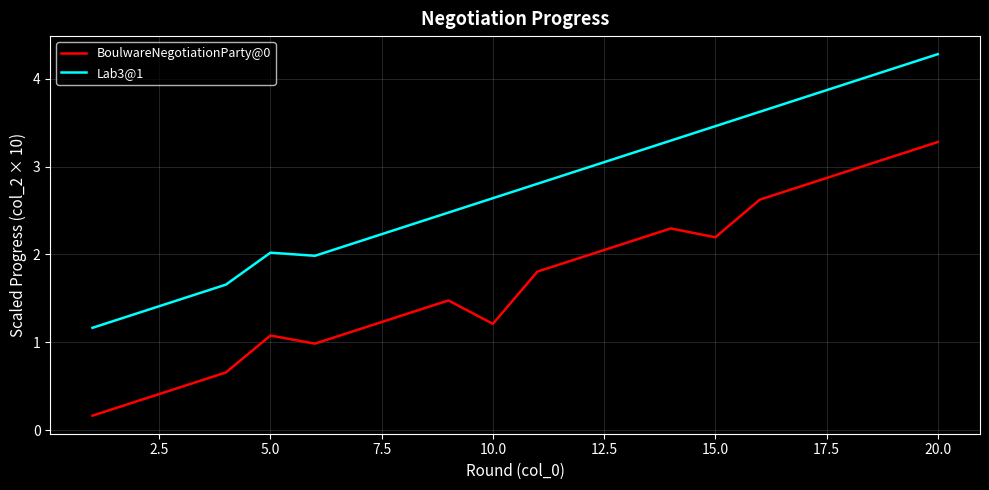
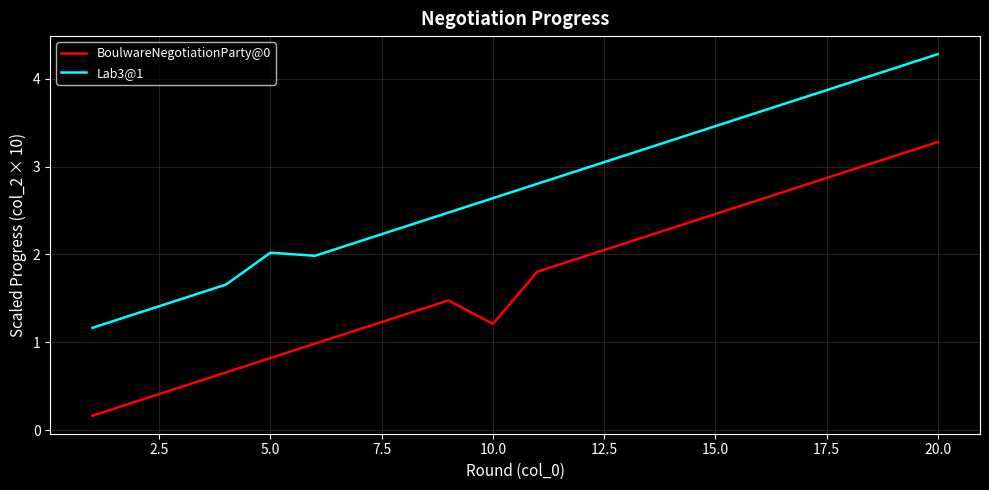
  {
    "BoulwareNegotiationParty@0": {
-     "5.0": 1.1,
+     "5.0": 0.8,
      "10.0": 1.2,
-     "15.0": 2.2,
+     "15.0": 2.5,
      "20.0": 3.3
    },
    "Lab3@1": {
      "5.0": 2.0,
      "10.0": 2.6,
      "15.0": 3.5,
      "20.0": 4.3
    }
  }
